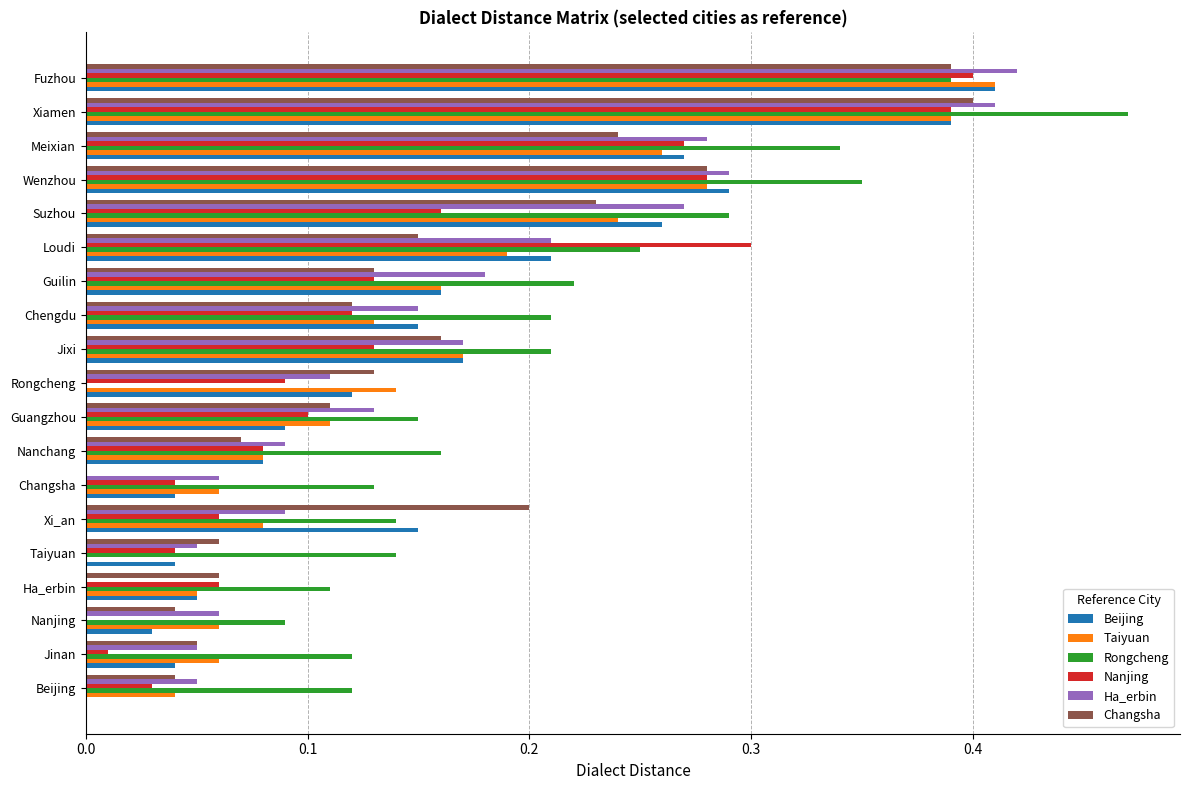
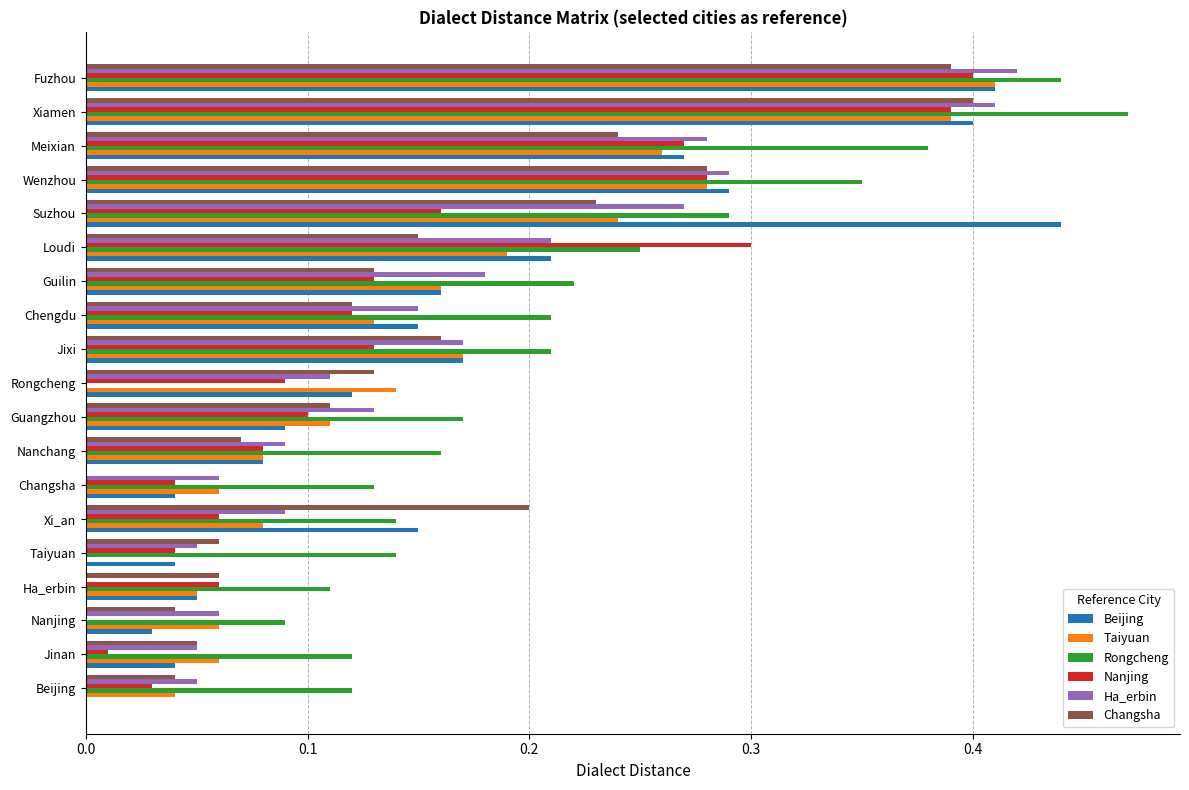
  {
    "Beijing": {
      "Fuzhou": 0.41,
-     "Xiamen": 0.39,
+     "Xiamen": 0.40,
      "Meixian": 0.27,
      "Wenzhou": 0.29,
-     "Suzhou": 0.26,
+     "Suzhou": 0.44,
      "Loudi": 0.21,
      "Guilin": 0.16,
      "Chengdu": 0.15,
      "Jixi": 0.17,
      "Rongcheng": 0.12,
      "Guangzhou": 0.09,
      "Nanchang": 0.08,
      "Changsha": 0.04,
      "Xi_an": 0.15,
      "Taiyuan": 0.04,
      "Ha_erbin": 0.05,
      "Nanjing": 0.03,
      "Jinan": 0.04,
      "Beijing": 0.00
    },
    "Taiyuan": {
      "Fuzhou": 0.41,
      "Xiamen": 0.39,
      "Meixian": 0.26,
      "Wenzhou": 0.28,
      "Suzhou": 0.24,
      "Loudi": 0.19,
      "Guilin": 0.16,
      "Chengdu": 0.13,
      "Jixi": 0.17,
      "Rongcheng": 0.14,
      "Guangzhou": 0.11,
      "Nanchang": 0.08,
      "Changsha": 0.06,
      "Xi_an": 0.08,
      "Taiyuan": 0.00,
      "Ha_erbin": 0.05,
      "Nanjing": 0.06,
      "Jinan": 0.06,
      "Beijing": 0.04
    },
    "Rongcheng": {
-     "Fuzhou": 0.39,
+     "Fuzhou": 0.44,
      "Xiamen": 0.47,
-     "Meixian": 0.34,
+     "Meixian": 0.38,
      "Wenzhou": 0.35,
      "Suzhou": 0.29,
      "Loudi": 0.25,
      "Guilin": 0.22,
      "Chengdu": 0.21,
      "Jixi": 0.21,
      "Rongcheng": 0.00,
-     "Guangzhou": 0.15,
+     "Guangzhou": 0.17,
      "Nanchang": 0.16,
      "Changsha": 0.13,
      "Xi_an": 0.14,
      "Taiyuan": 0.14,
      "Ha_erbin": 0.11,
      "Nanjing": 0.09,
      "Jinan": 0.12,
      "Beijing": 0.12
    },
    "Nanjing": {
      "Fuzhou": 0.40,
      "Xiamen": 0.39,
      "Meixian": 0.27,
      "Wenzhou": 0.28,
      "Suzhou": 0.16,
      "Loudi": 0.30,
      "Guilin": 0.13,
      "Chengdu": 0.12,
      "Jixi": 0.13,
      "Rongcheng": 0.09,
      "Guangzhou": 0.10,
      "Nanchang": 0.08,
      "Changsha": 0.04,
      "Xi_an": 0.06,
      "Taiyuan": 0.04,
      "Ha_erbin": 0.06,
      "Nanjing": 0.00,
      "Jinan": 0.01,
      "Beijing": 0.03
    },
    "Ha_erbin": {
      "Fuzhou": 0.42,
      "Xiamen": 0.41,
      "Meixian": 0.28,
      "Wenzhou": 0.29,
      "Suzhou": 0.27,
      "Loudi": 0.21,
      "Guilin": 0.18,
      "Chengdu": 0.15,
      "Jixi": 0.17,
      "Rongcheng": 0.11,
      "Guangzhou": 0.13,
      "Nanchang": 0.09,
      "Changsha": 0.06,
      "Xi_an": 0.09,
      "Taiyuan": 0.05,
      "Ha_erbin": 0.00,
      "Nanjing": 0.06,
      "Jinan": 0.05,
      "Beijing": 0.05
    },
    "Changsha": {
      "Fuzhou": 0.39,
      "Xiamen": 0.40,
      "Meixian": 0.24,
      "Wenzhou": 0.28,
      "Suzhou": 0.23,
      "Loudi": 0.15,
      "Guilin": 0.13,
      "Chengdu": 0.12,
      "Jixi": 0.16,
      "Rongcheng": 0.13,
      "Guangzhou": 0.11,
      "Nanchang": 0.07,
      "Changsha": 0.00,
      "Xi_an": 0.20,
      "Taiyuan": 0.06,
      "Ha_erbin": 0.06,
      "Nanjing": 0.04,
      "Jinan": 0.05,
      "Beijing": 0.04
    }
  }
